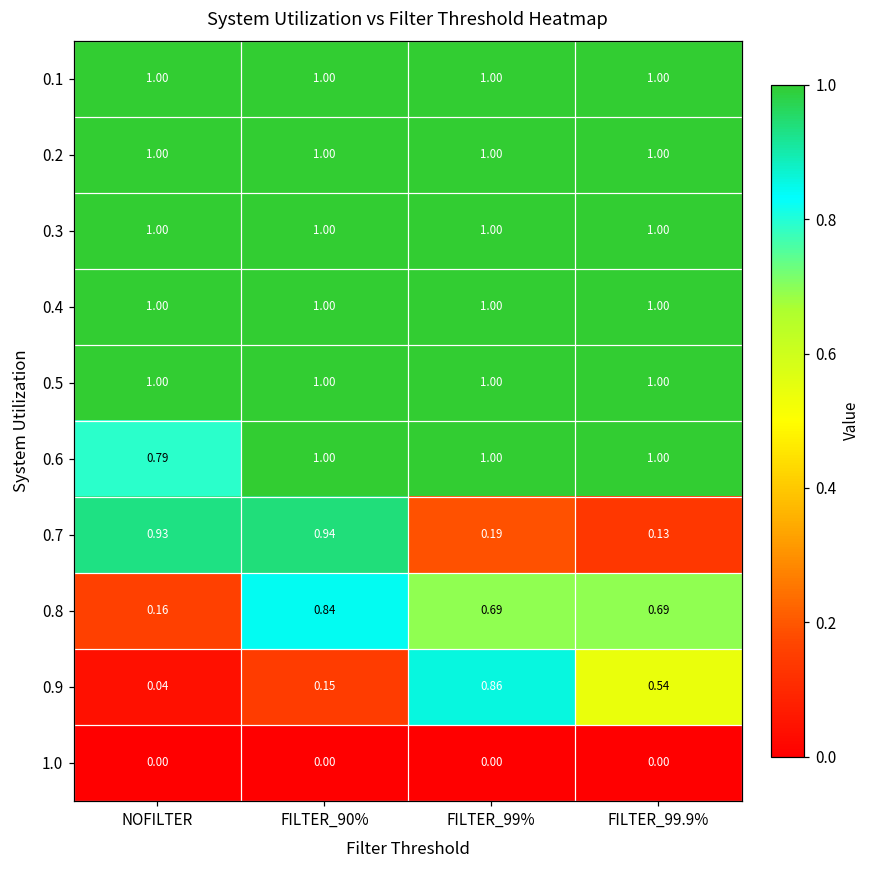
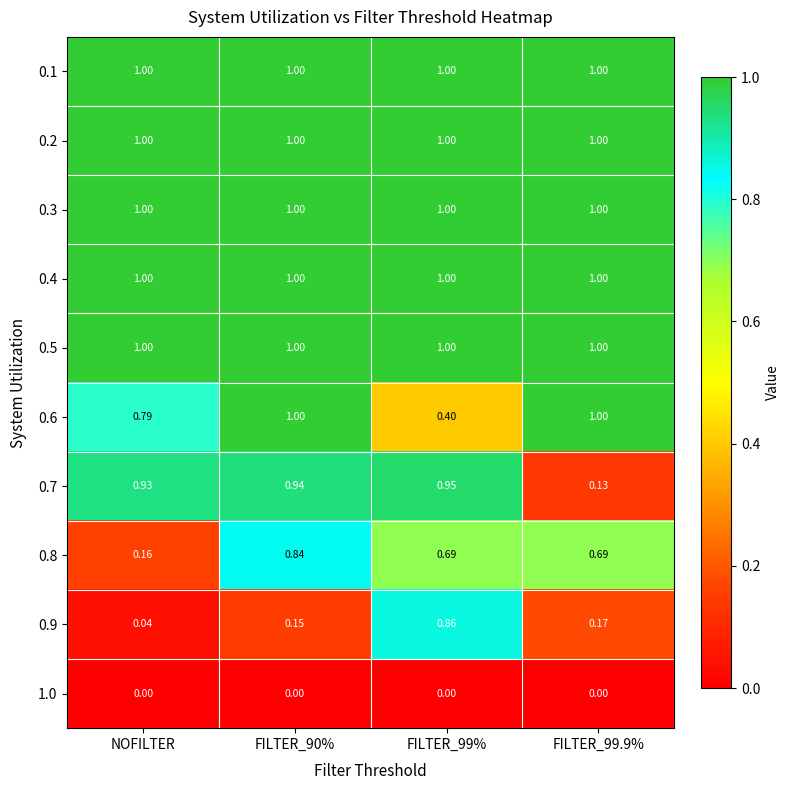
  {
    "0.1": {
      "NOFILTER": 1.00,
      "FILTER_90%": 1.00,
      "FILTER_99%": 1.00,
      "FILTER_99.9%": 1.00
    },
    "0.2": {
      "NOFILTER": 1.00,
      "FILTER_90%": 1.00,
      "FILTER_99%": 1.00,
      "FILTER_99.9%": 1.00
    },
    "0.3": {
      "NOFILTER": 1.00,
      "FILTER_90%": 1.00,
      "FILTER_99%": 1.00,
      "FILTER_99.9%": 1.00
    },
    "0.4": {
      "NOFILTER": 1.00,
      "FILTER_90%": 1.00,
      "FILTER_99%": 1.00,
      "FILTER_99.9%": 1.00
    },
    "0.5": {
      "NOFILTER": 1.00,
      "FILTER_90%": 1.00,
      "FILTER_99%": 1.00,
      "FILTER_99.9%": 1.00
    },
    "0.6": {
      "NOFILTER": 0.79,
      "FILTER_90%": 1.00,
-     "FILTER_99%": 1.00,
+     "FILTER_99%": 0.40,
      "FILTER_99.9%": 1.00
    },
    "0.7": {
      "NOFILTER": 0.93,
      "FILTER_90%": 0.94,
-     "FILTER_99%": 0.19,
+     "FILTER_99%": 0.95,
      "FILTER_99.9%": 0.13
    },
    "0.8": {
      "NOFILTER": 0.16,
      "FILTER_90%": 0.84,
      "FILTER_99%": 0.69,
      "FILTER_99.9%": 0.69
    },
    "0.9": {
      "NOFILTER": 0.04,
      "FILTER_90%": 0.15,
      "FILTER_99%": 0.86,
-     "FILTER_99.9%": 0.54
+     "FILTER_99.9%": 0.17
    },
    "1.0": {
      "NOFILTER": 0.00,
      "FILTER_90%": 0.00,
      "FILTER_99%": 0.00,
      "FILTER_99.9%": 0.00
    }
  }
